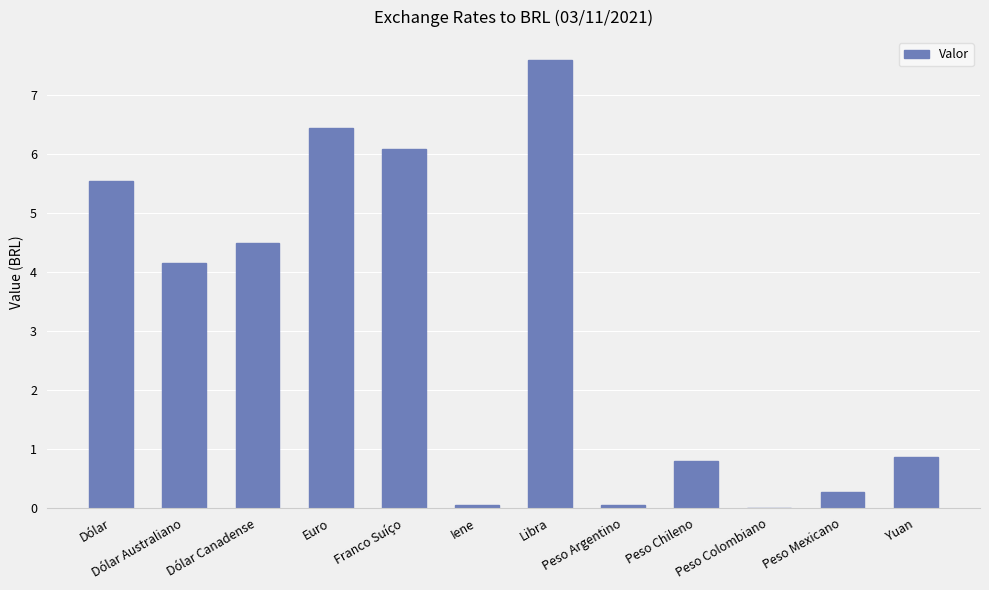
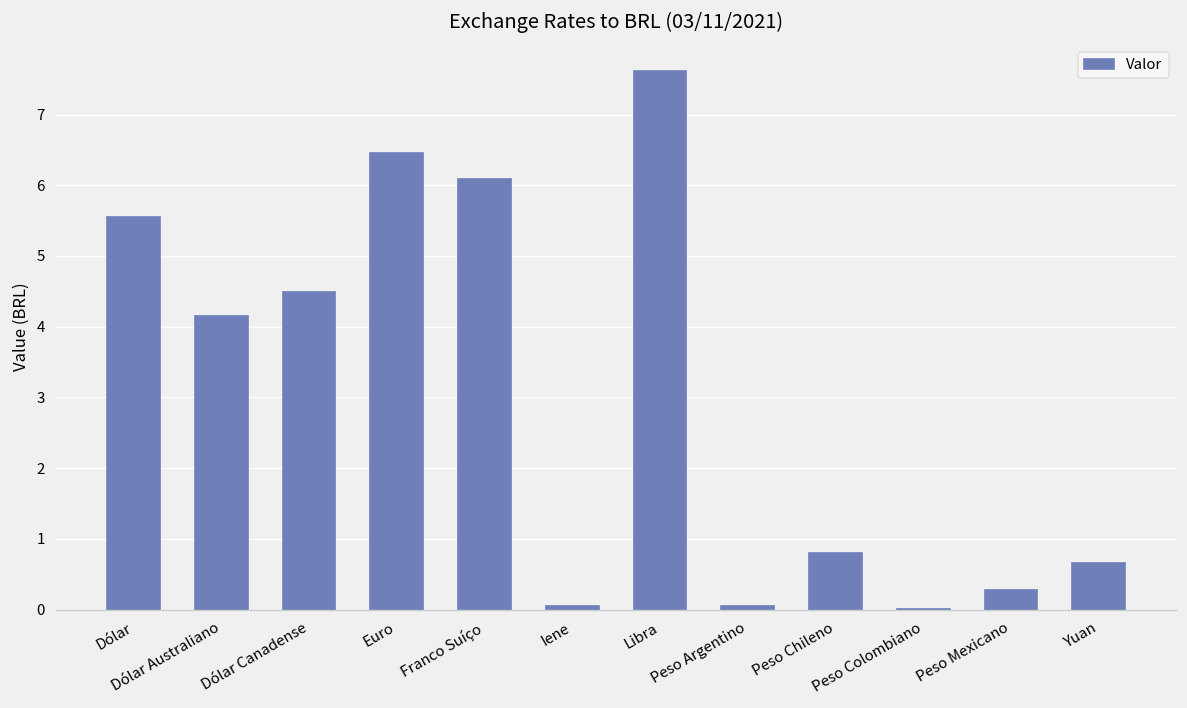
  {
    "Dólar": 5.6,
    "Dólar Australiano": 4.2,
    "Dólar Canadense": 4.5,
    "Euro": 6.5,
    "Franco Suíço": 6.1,
    "Iene": 0.0,
    "Libra": 7.6,
    "Peso Argentino": 0.1,
    "Peso Chileno": 0.8,
    "Peso Mexicano": 0.3,
-   "Yuan": 0.9
+   "Yuan": 0.7
  }
